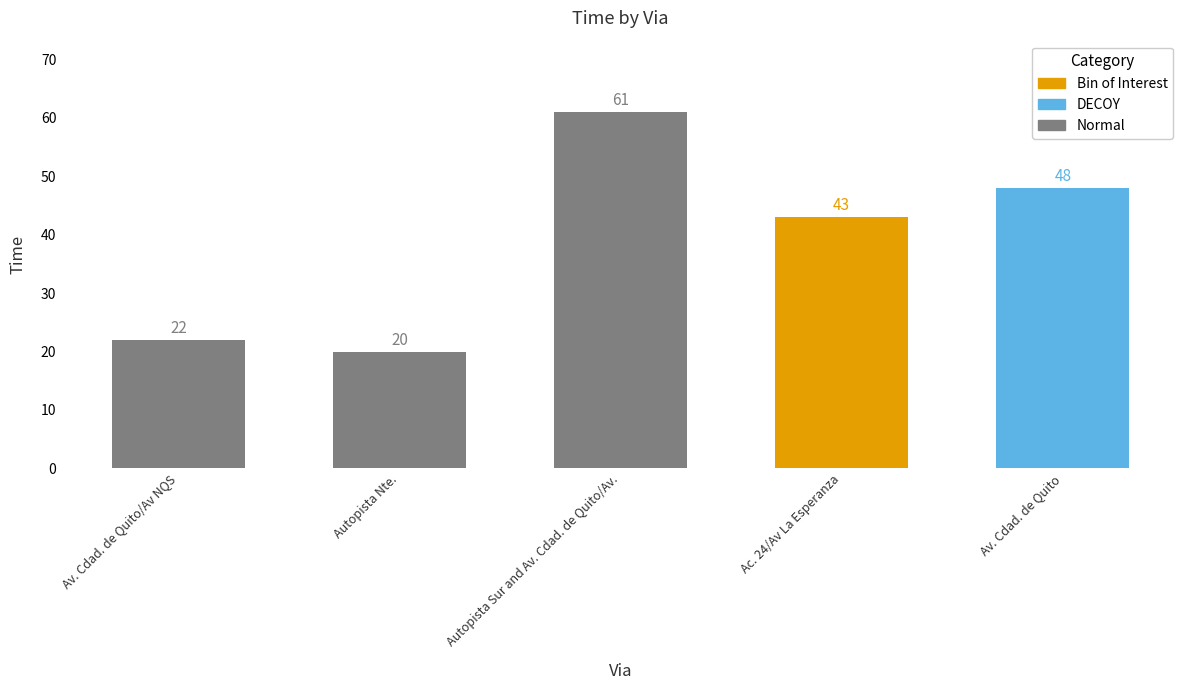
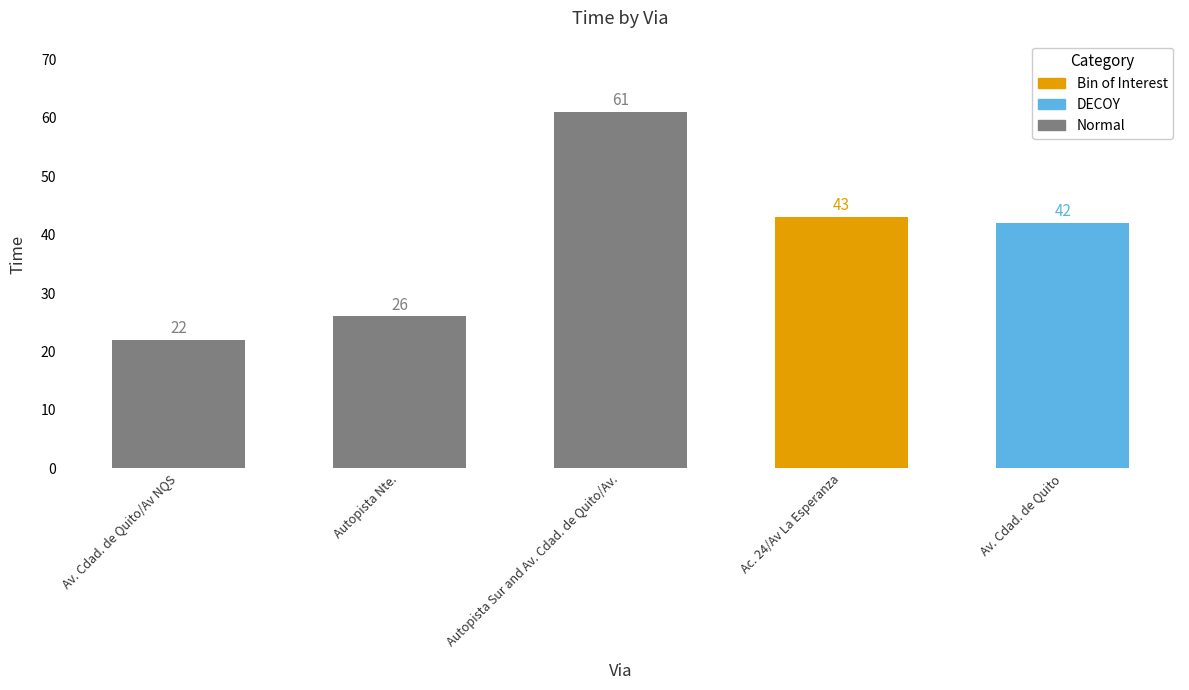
  {
    "Av. Cdad. de Quito/Av NQS": 22,
-   "Autopista Nte.": 20,
+   "Autopista Nte.": 26,
    "Autopista Sur and Av. Cdad. de Quito/Av.": 61,
    "Ac. 24/Av La Esperanza": 43,
-   "Av. Cdad. de Quito": 48
+   "Av. Cdad. de Quito": 42
  }
